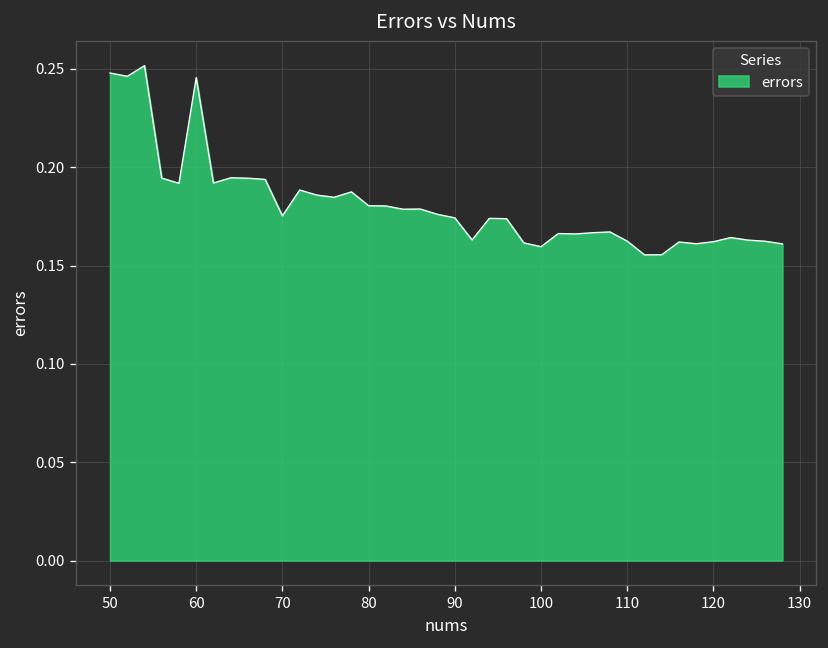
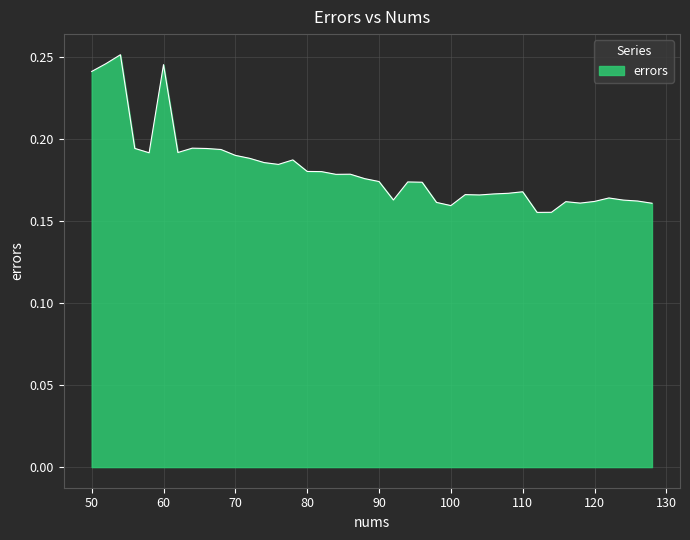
  {
-   "50": 0.248,
+   "50": 0.241,
    "60": 0.246,
-   "70": 0.175,
+   "70": 0.190,
    "80": 0.180,
    "90": 0.174,
    "100": 0.160,
-   "110": 0.162,
+   "110": 0.168,
    "120": 0.162
  }
